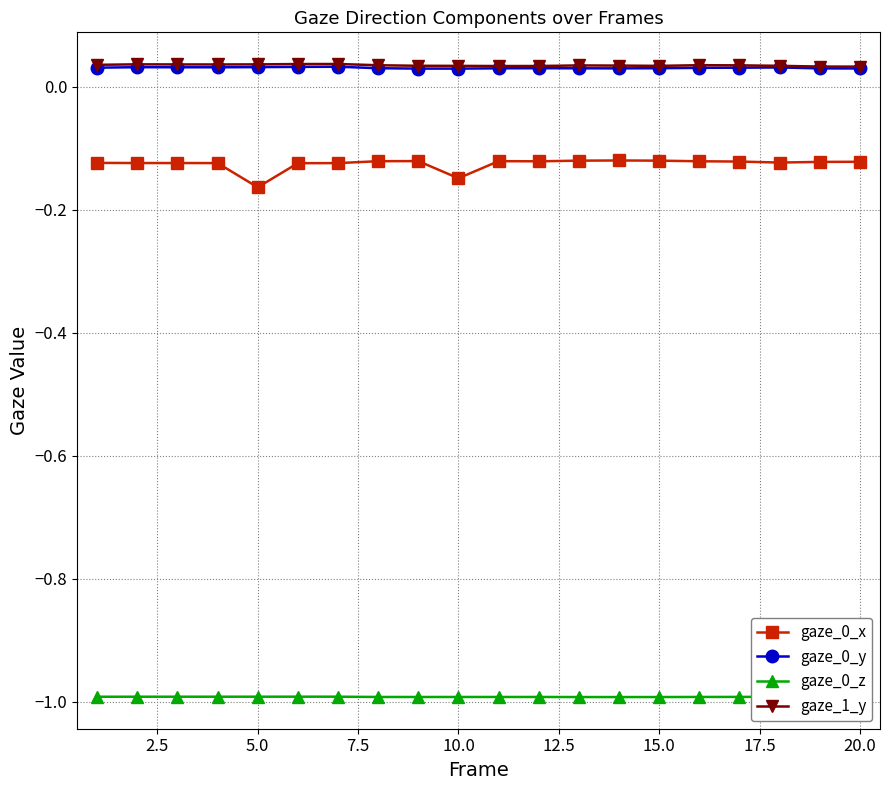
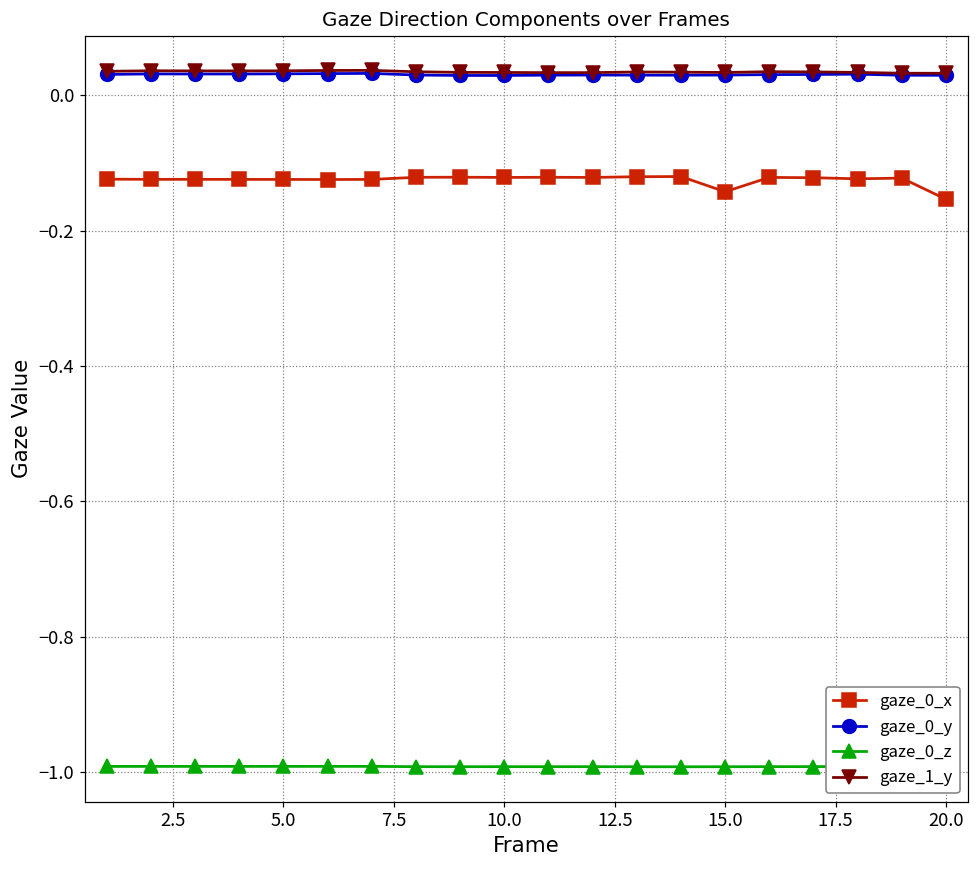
  {
    "gaze_0_x": {
-     "5.0": -0.16,
-     "10.0": -0.15,
-     "15.0": -0.12,
-     "20.0": -0.12
+     "5.0": -0.12,
+     "10.0": -0.12,
+     "15.0": -0.14,
+     "20.0": -0.15
    },
    "gaze_0_y": {
      "5.0": 0.03,
      "10.0": 0.03
    },
    "gaze_0_z": {
      "5.0": -0.99,
      "10.0": -0.99,
      "15.0": -0.99
    },
    "gaze_1_y": {
      "5.0": 0.04,
      "10.0": 0.03
    }
  }
